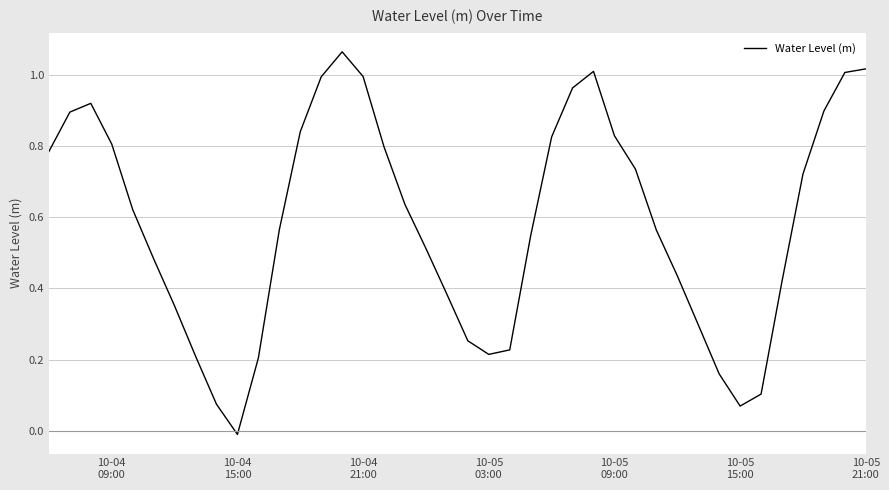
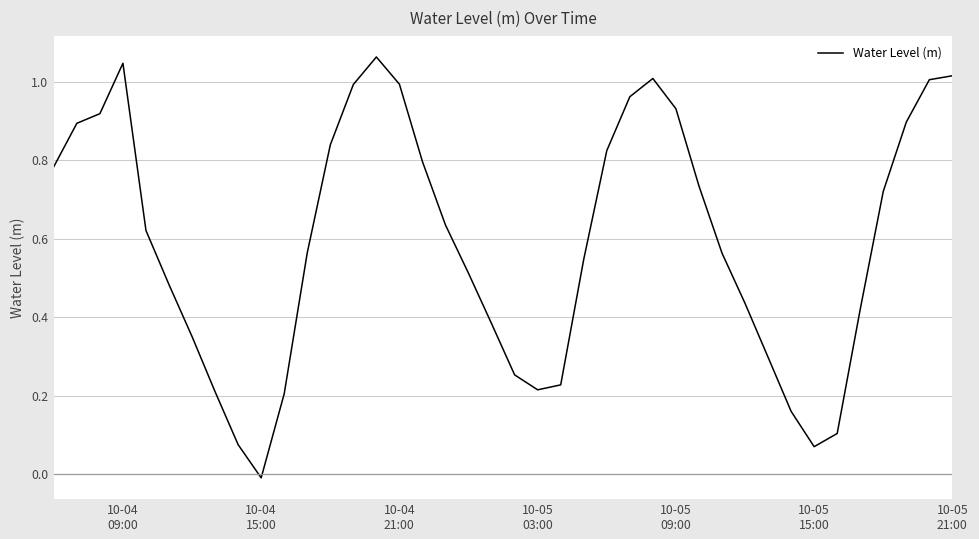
  {
-   "10-04 09:00": 0.80,
+   "10-04 09:00": 1.05,
    "10-04 15:00": -0.01,
    "10-04 21:00": 0.99,
    "10-05 03:00": 0.21,
-   "10-05 09:00": 0.83,
+   "10-05 09:00": 0.93,
    "10-05 15:00": 0.07,
    "10-05 21:00": 1.02
  }
